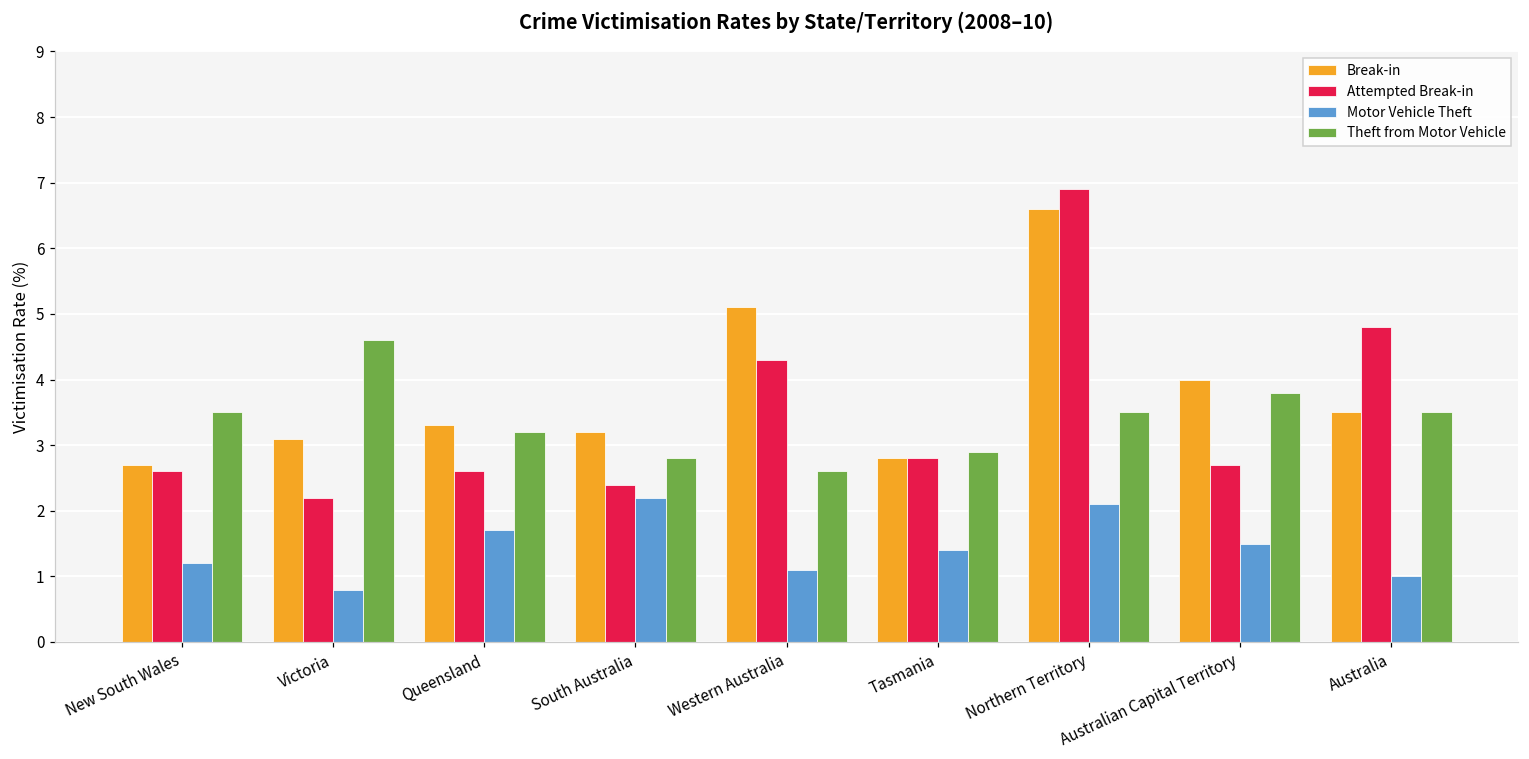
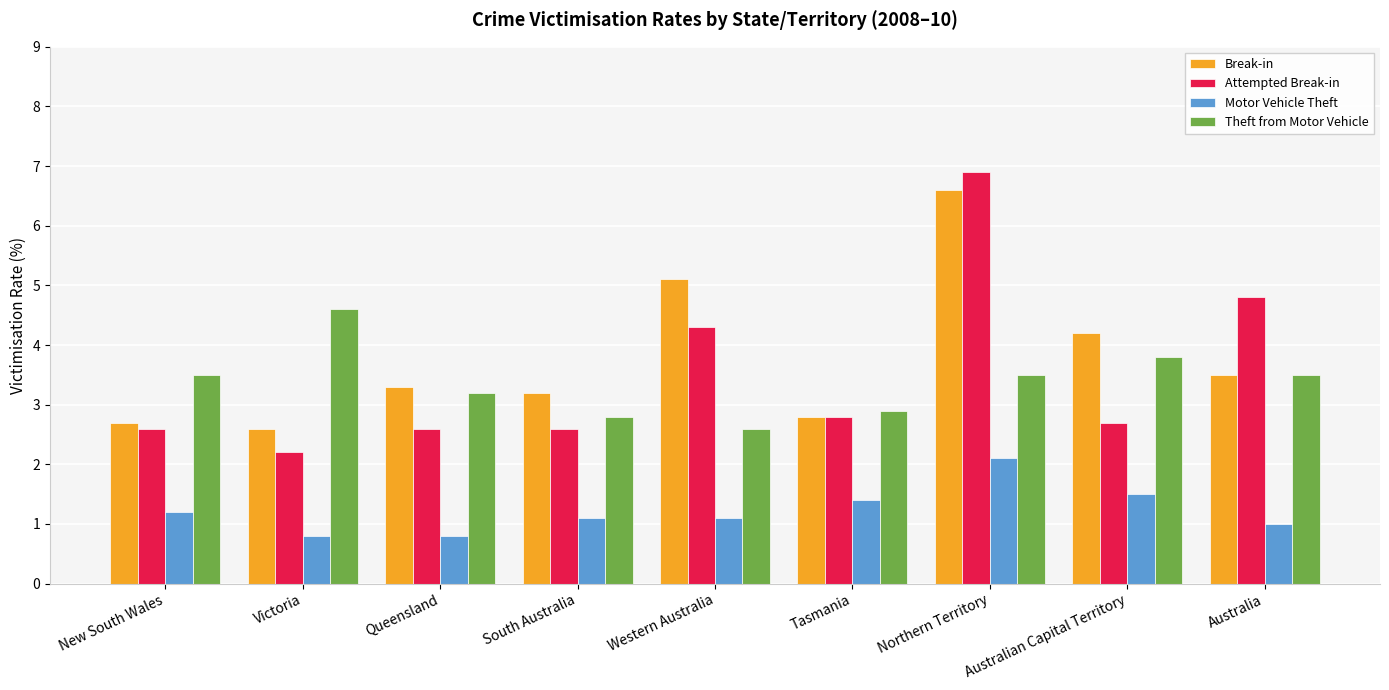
  {
    "Break-in": {
      "New South Wales": 2.7,
-     "Victoria": 3.1,
+     "Victoria": 2.6,
      "Queensland": 3.3,
      "South Australia": 3.2,
      "Western Australia": 5.1,
      "Tasmania": 2.8,
      "Northern Territory": 6.6,
-     "Australian Capital Territory": 4.0,
+     "Australian Capital Territory": 4.2,
      "Australia": 3.5
    },
    "Attempted Break-in": {
      "New South Wales": 2.6,
      "Victoria": 2.2,
      "Queensland": 2.6,
-     "South Australia": 2.4,
+     "South Australia": 2.6,
      "Western Australia": 4.3,
      "Tasmania": 2.8,
      "Northern Territory": 6.9,
      "Australian Capital Territory": 2.7,
      "Australia": 4.8
    },
    "Motor Vehicle Theft": {
      "New South Wales": 1.2,
      "Victoria": 0.8,
-     "Queensland": 1.7,
-     "South Australia": 2.2,
+     "Queensland": 0.8,
+     "South Australia": 1.1,
      "Western Australia": 1.1,
      "Tasmania": 1.4,
      "Northern Territory": 2.1,
      "Australian Capital Territory": 1.5,
      "Australia": 1.0
    },
    "Theft from Motor Vehicle": {
      "New South Wales": 3.5,
      "Victoria": 4.6,
      "Queensland": 3.2,
      "South Australia": 2.8,
      "Western Australia": 2.6,
      "Tasmania": 2.9,
      "Northern Territory": 3.5,
      "Australian Capital Territory": 3.8,
      "Australia": 3.5
    }
  }
